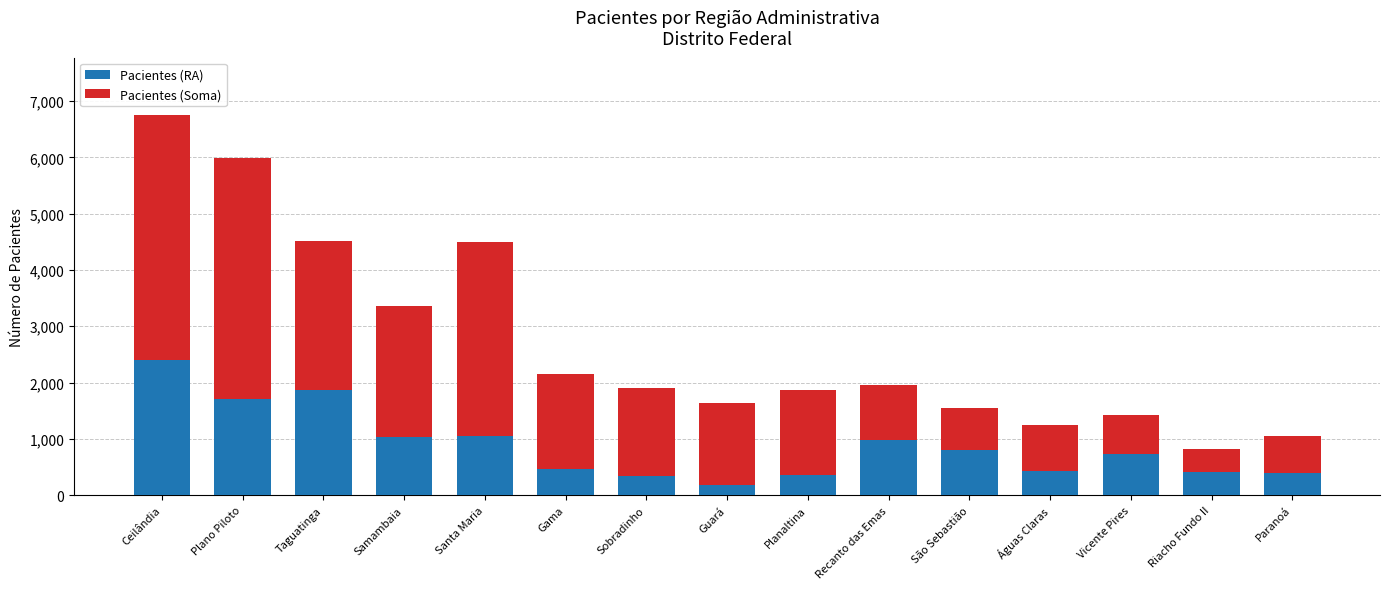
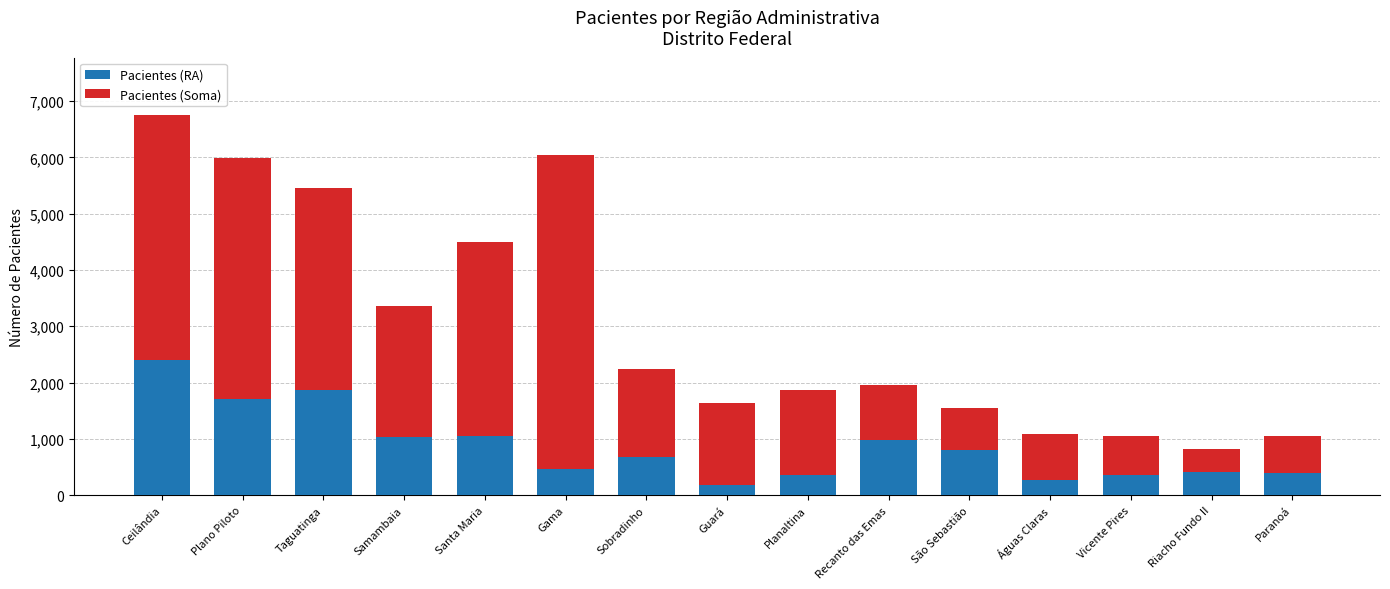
  {
    "Pacientes (RA)": {
      "Ceilândia": "2,400",
      "Plano Piloto": "1,700",
      "Taguatinga": "1,900",
      "Samambaia": "1,000",
      "Santa Maria": "1,100",
      "Gama": "500",
-     "Sobradinho": "300",
+     "Sobradinho": "700",
      "Guará": "200",
      "Planaltina": "400",
      "Recanto das Emas": "1,000",
      "São Sebastião": "800",
-     "Águas Claras": "400",
-     "Vicente Pires": "700",
+     "Águas Claras": "300",
+     "Vicente Pires": "400",
      "Riacho Fundo II": "400",
      "Paranoá": "400"
    },
    "Pacientes (Soma)": {
      "Ceilândia": "4,400",
      "Plano Piloto": "4,300",
-     "Taguatinga": "2,700",
+     "Taguatinga": "3,600",
      "Samambaia": "2,300",
      "Santa Maria": "3,500",
-     "Gama": "1,700",
+     "Gama": "5,600",
      "Sobradinho": "1,600",
      "Guará": "1,500",
      "Planaltina": "1,500",
      "Recanto das Emas": "1,000",
      "São Sebastião": "800",
      "Águas Claras": "800",
      "Vicente Pires": "700",
      "Riacho Fundo II": "400",
      "Paranoá": "700"
    }
  }
